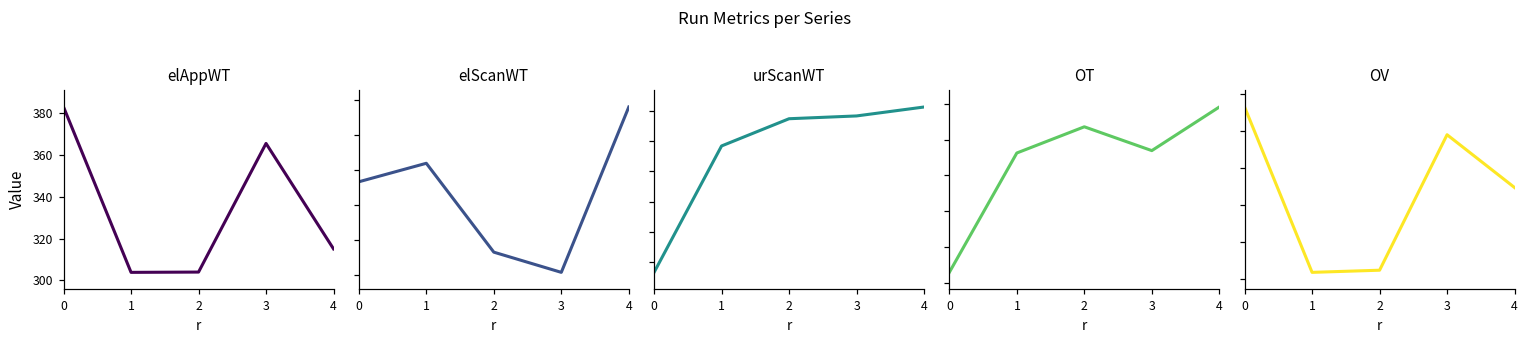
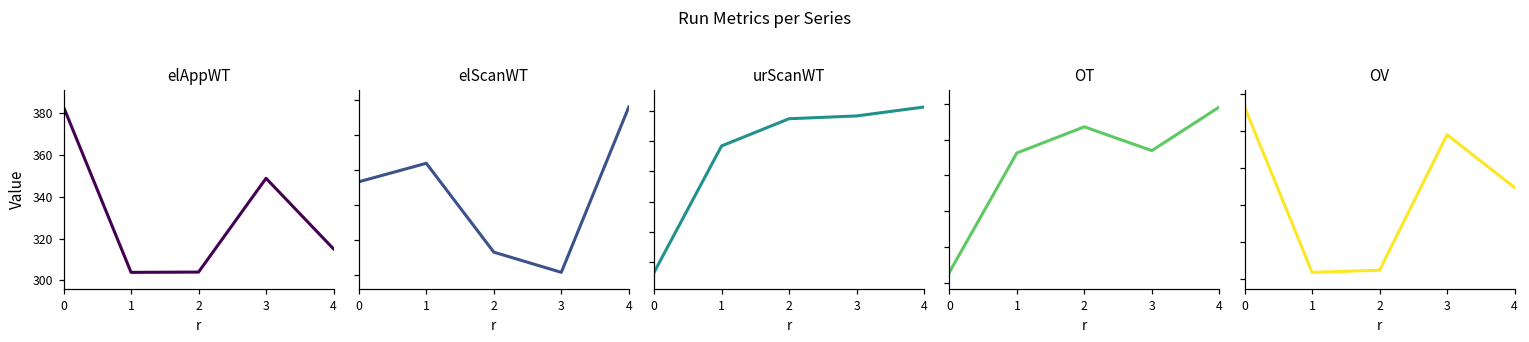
  {
    "elAppWT": {
      "0": 383,
      "1": 304,
      "2": 304,
-     "3": 365,
+     "3": 349,
      "4": 315
    }
  }
